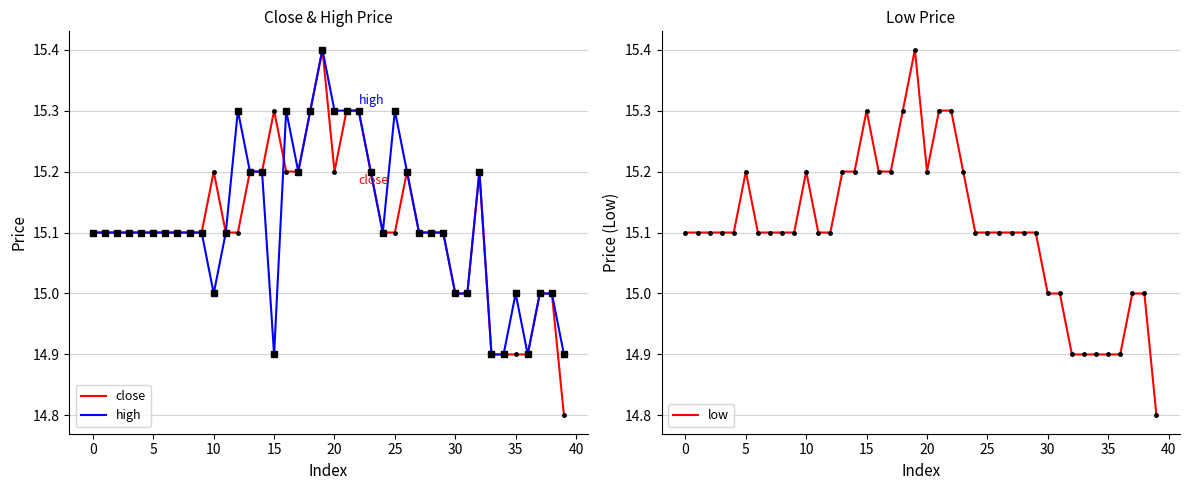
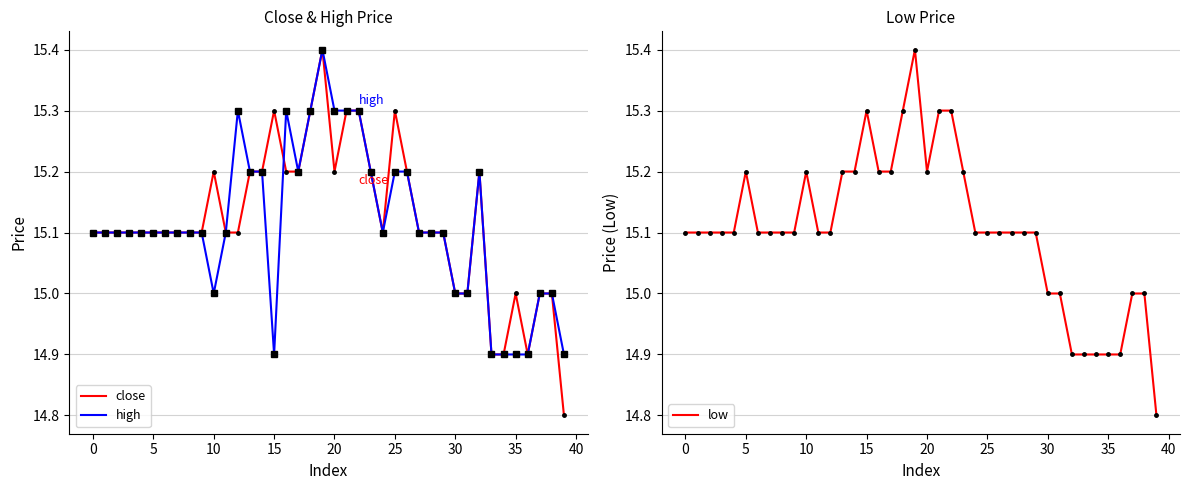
  {
    "Close & High Price": {
      "close": {
        "10": 15.2,
        "15": 15.3,
        "20": 15.2,
-       "25": 15.1,
-       "35": 14.9
+       "25": 15.3,
+       "35": 15.0
      },
      "high": {
        "10": 15.0,
        "15": 14.9,
        "20": 15.3,
-       "25": 15.3,
-       "35": 15.0
+       "25": 15.2,
+       "35": 14.9
      }
    },
    "Low Price": {
      "0": 15.10,
      "5": 15.20,
      "10": 15.20,
      "15": 15.30,
      "20": 15.20,
      "25": 15.10,
      "30": 15.00,
      "35": 14.90
    }
  }
